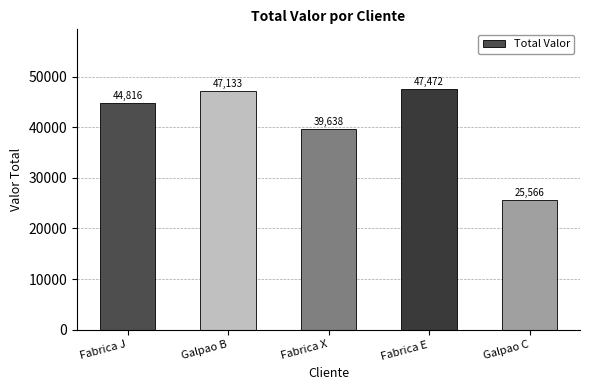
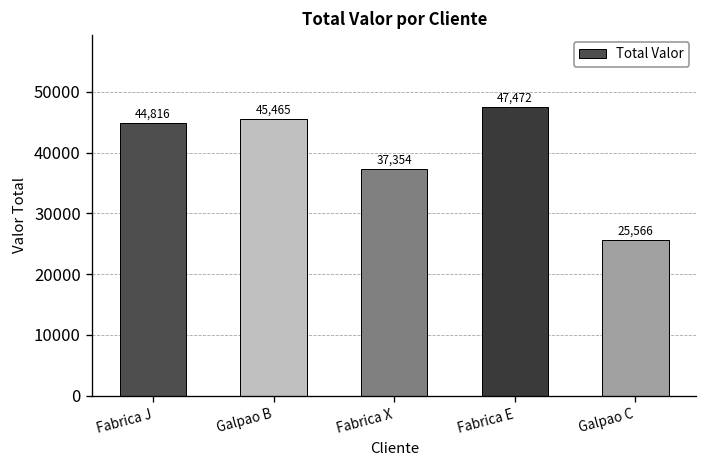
  {
    "Fabrica J": "44,816",
-   "Galpao B": "47,133",
-   "Fabrica X": "39,638",
+   "Galpao B": "45,465",
+   "Fabrica X": "37,354",
    "Fabrica E": "47,472",
    "Galpao C": "25,566"
  }
